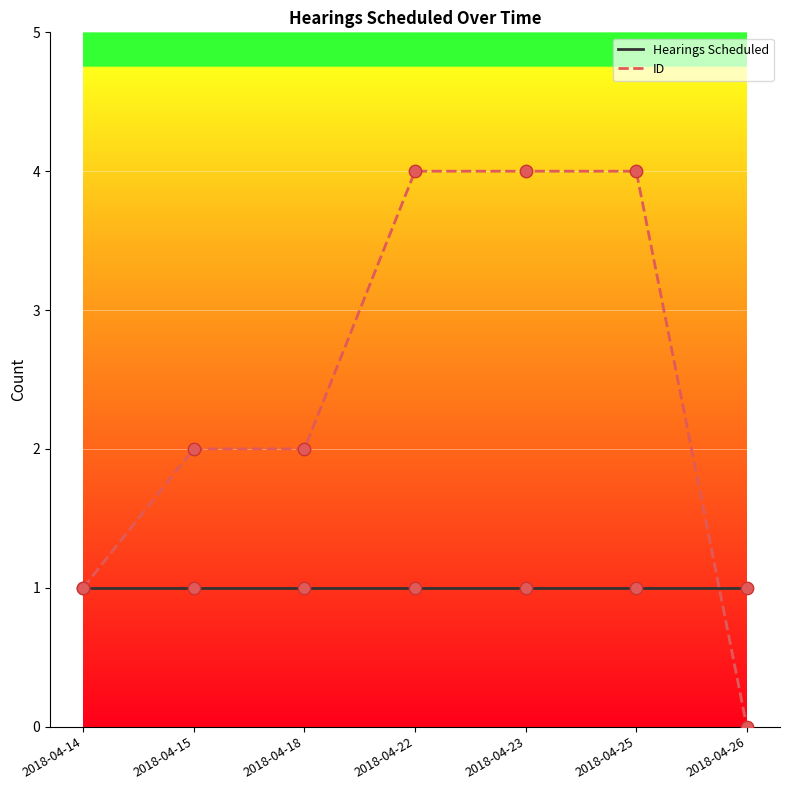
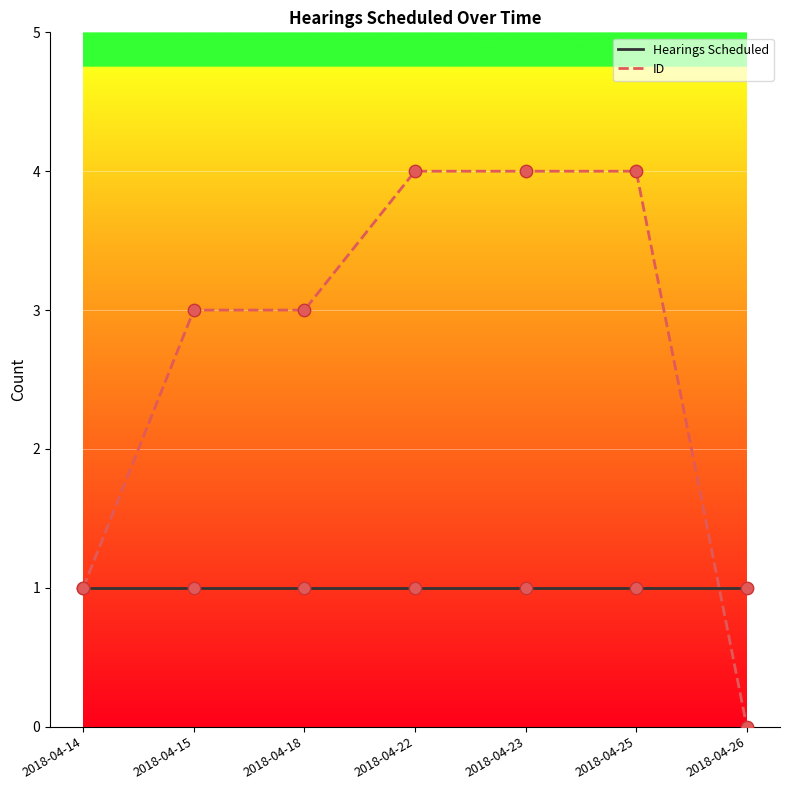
  {
    "Hearings Scheduled": {
      "2018-04-15": 1,
      "2018-04-18": 1,
      "2018-04-22": 1,
      "2018-04-23": 1,
      "2018-04-25": 1,
      "2018-04-26": 1
    },
    "ID": {
-     "2018-04-15": 2,
-     "2018-04-18": 2,
+     "2018-04-15": 3,
+     "2018-04-18": 3,
      "2018-04-22": 4,
      "2018-04-23": 4,
      "2018-04-25": 4,
      "2018-04-26": 0
    }
  }
